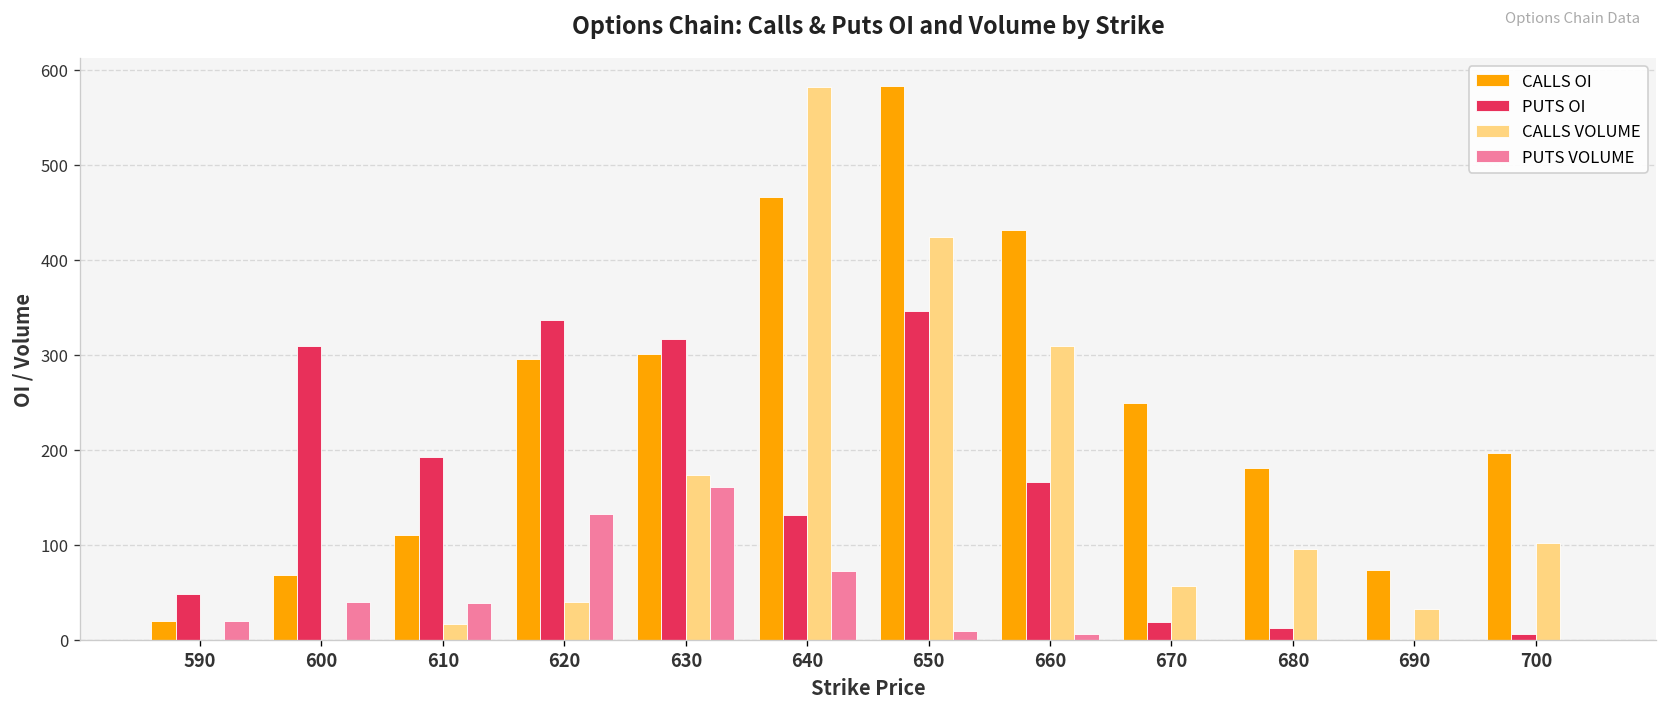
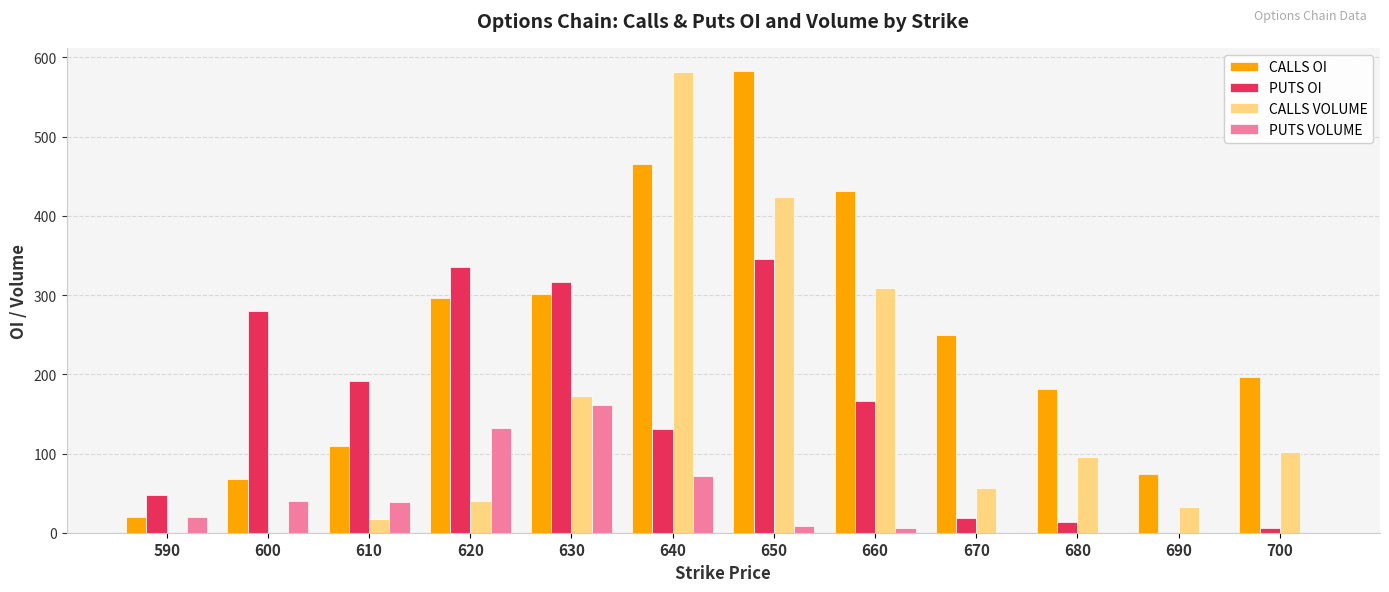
  {
    "CALLS OI": {
      "590": 20,
      "600": 70,
      "610": 110,
      "620": 300,
      "630": 300,
      "640": 470,
      "650": 580,
      "660": 430,
      "670": 250,
      "680": 180,
      "690": 70,
      "700": 200
    },
    "PUTS OI": {
      "590": 50,
-     "600": 310,
+     "600": 280,
      "610": 190,
      "620": 340,
      "630": 320,
      "640": 130,
      "650": 350,
      "660": 170,
      "670": 20,
      "680": 10,
      "690": 0,
      "700": 10
    },
    "CALLS VOLUME": {
      "590": 0,
      "600": 0,
      "610": 20,
      "620": 40,
      "630": 170,
      "640": 580,
      "650": 420,
      "660": 310,
      "670": 60,
      "680": 100,
      "690": 30,
      "700": 100
    },
    "PUTS VOLUME": {
      "590": 20,
      "600": 40,
      "610": 40,
      "620": 130,
      "630": 160,
      "640": 70,
      "650": 10,
      "660": 10,
      "670": 0,
      "680": 0,
      "690": 0,
      "700": 0
    }
  }
